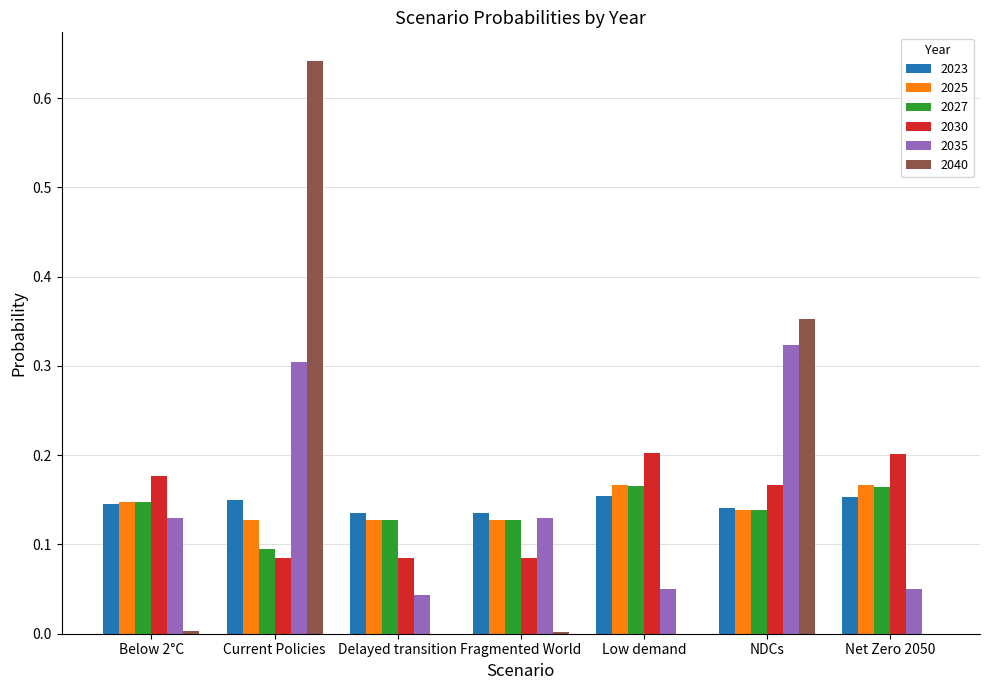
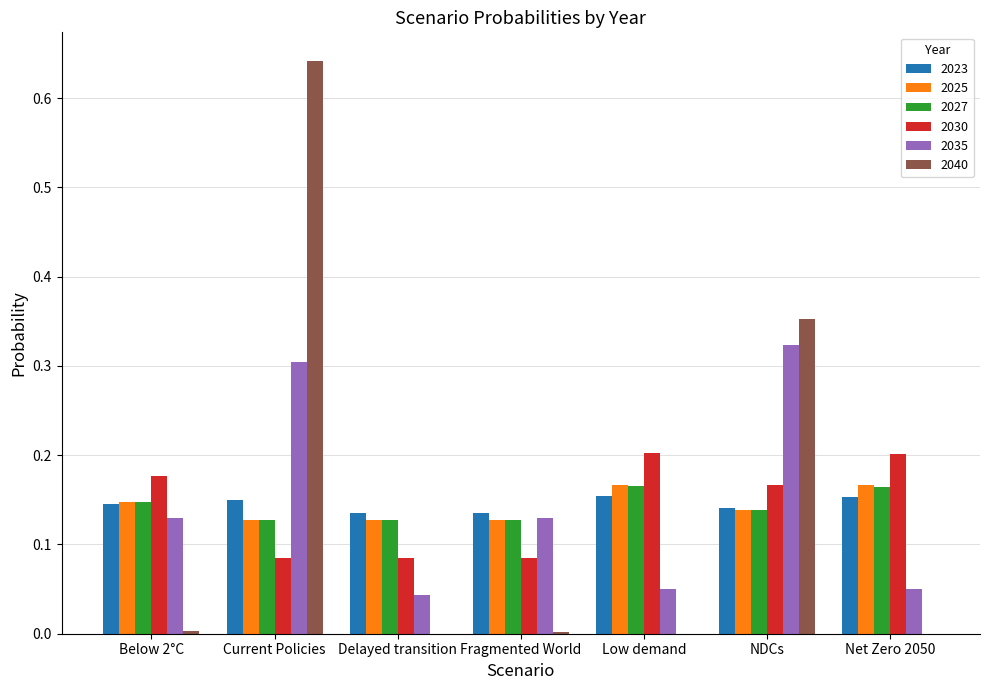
  {
    "2023": {
      "Below 2°C": 0.15,
      "Current Policies": 0.15,
      "Delayed transition": 0.14,
      "Fragmented World": 0.14,
      "Low demand": 0.15,
      "NDCs": 0.14,
      "Net Zero 2050": 0.15
    },
    "2025": {
      "Below 2°C": 0.15,
      "Current Policies": 0.13,
      "Delayed transition": 0.13,
      "Fragmented World": 0.13,
      "Low demand": 0.17,
      "NDCs": 0.14,
      "Net Zero 2050": 0.17
    },
    "2027": {
      "Below 2°C": 0.15,
-     "Current Policies": 0.10,
+     "Current Policies": 0.13,
      "Delayed transition": 0.13,
      "Fragmented World": 0.13,
      "Low demand": 0.17,
      "NDCs": 0.14,
      "Net Zero 2050": 0.16
    },
    "2030": {
      "Below 2°C": 0.18,
      "Current Policies": 0.08,
      "Delayed transition": 0.08,
      "Fragmented World": 0.08,
      "Low demand": 0.20,
      "NDCs": 0.17,
      "Net Zero 2050": 0.20
    },
    "2035": {
      "Below 2°C": 0.13,
      "Current Policies": 0.30,
      "Delayed transition": 0.04,
      "Fragmented World": 0.13,
      "Low demand": 0.05,
      "NDCs": 0.32,
      "Net Zero 2050": 0.05
    },
    "2040": {
      "Below 2°C": 0.00,
      "Current Policies": 0.64,
      "NDCs": 0.35
    }
  }
